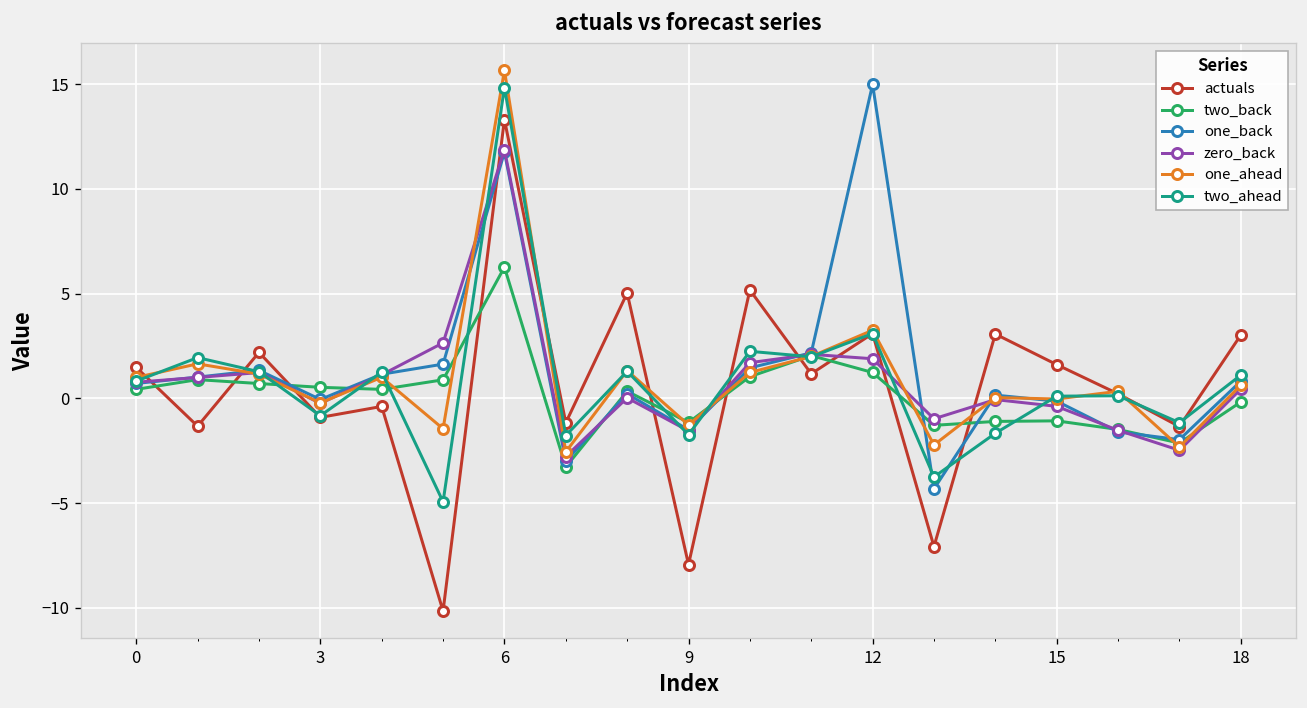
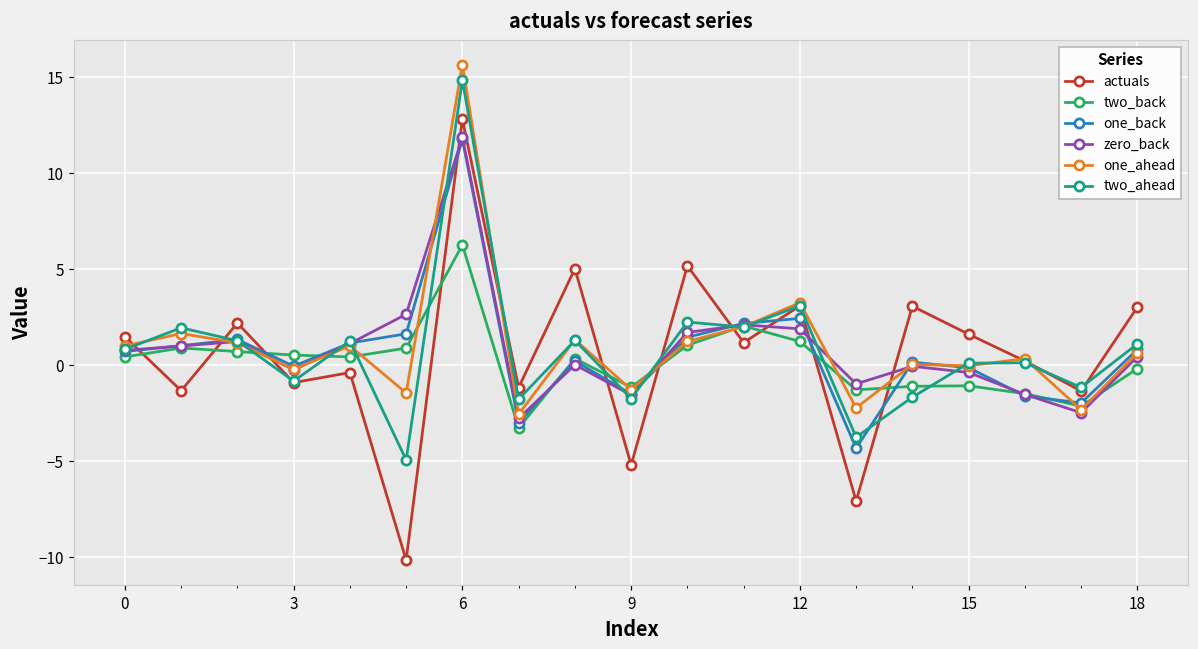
  {
    "actuals": {
      "0": 1.5,
-     "6": 13.3,
-     "9": -7.9,
+     "6": 12.8,
+     "9": -5.2,
      "15": 1.6,
      "18": 3.0
    },
    "one_back": {
      "3": 0.0,
-     "12": 15.0,
+     "12": 2.4,
      "18": 0.8
    },
    "zero_back": {
      "12": 1.9,
      "15": -0.4,
      "18": 0.4
    },
    "one_ahead": {
      "0": 1.0,
      "6": 15.7,
      "12": 3.3,
      "18": 0.6
    }
  }
